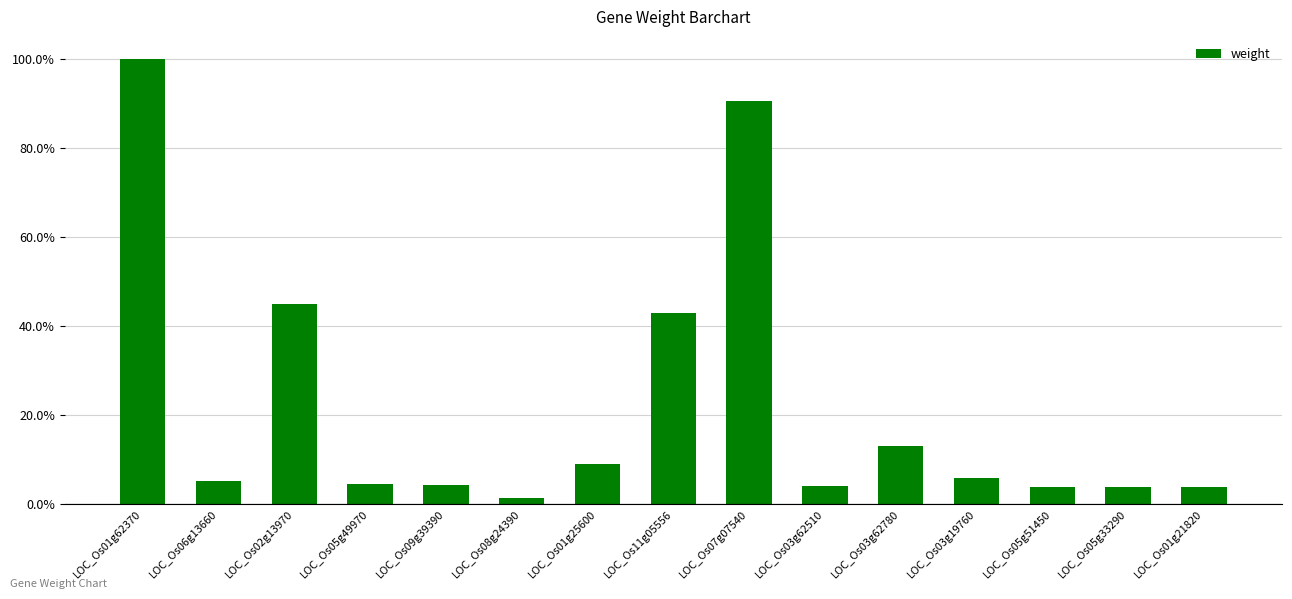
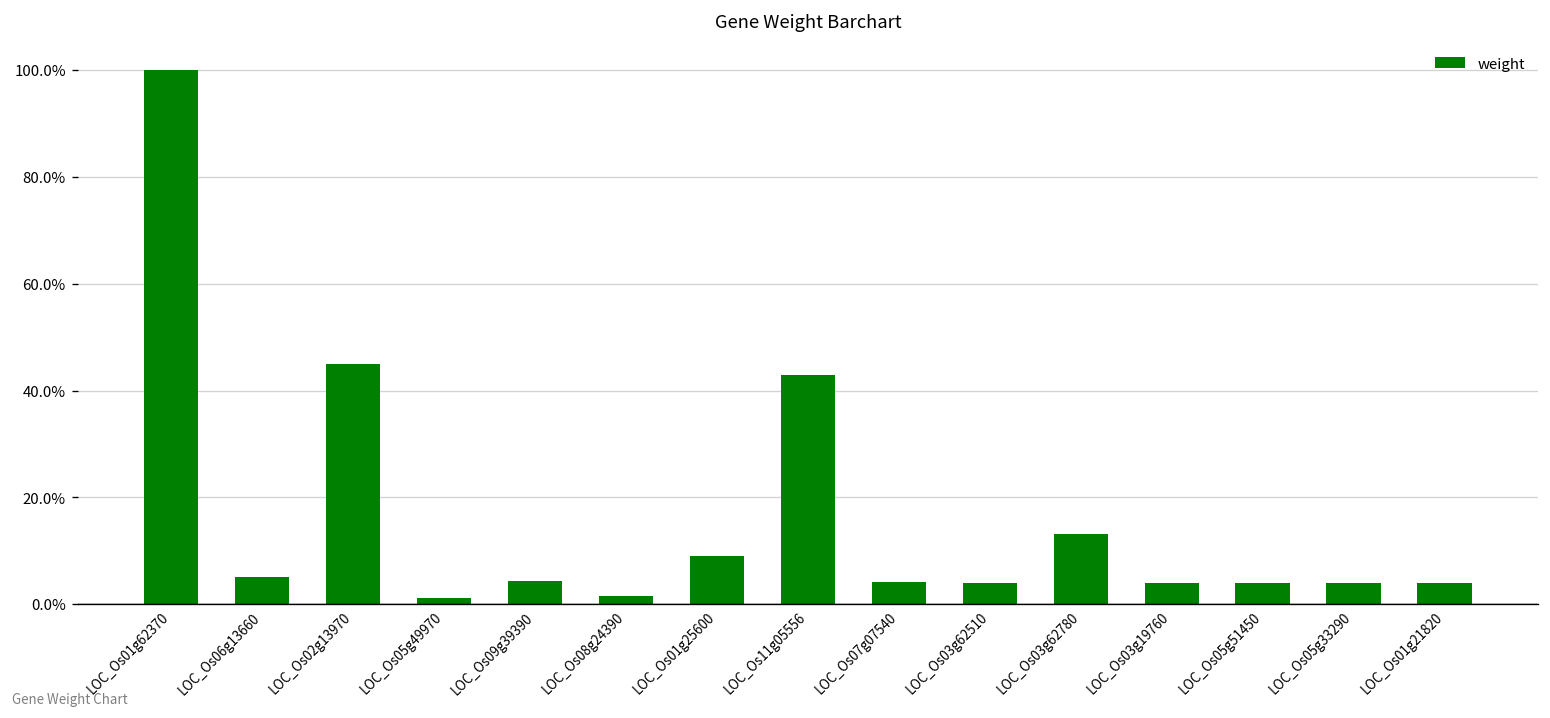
  {
    "LOC_Os01g62370": "100%",
    "LOC_Os06g13660": "5%",
    "LOC_Os02g13970": "45%",
-   "LOC_Os05g49970": "4%",
+   "LOC_Os05g49970": "1%",
    "LOC_Os09g39390": "4%",
    "LOC_Os08g24390": "1%",
    "LOC_Os01g25600": "9%",
    "LOC_Os11g05556": "43%",
-   "LOC_Os07g07540": "91%",
+   "LOC_Os07g07540": "4%",
    "LOC_Os03g62510": "4%",
    "LOC_Os03g62780": "13%",
-   "LOC_Os03g19760": "6%",
+   "LOC_Os03g19760": "4%",
    "LOC_Os05g51450": "4%",
    "LOC_Os05g33290": "4%",
    "LOC_Os01g21820": "4%"
  }
